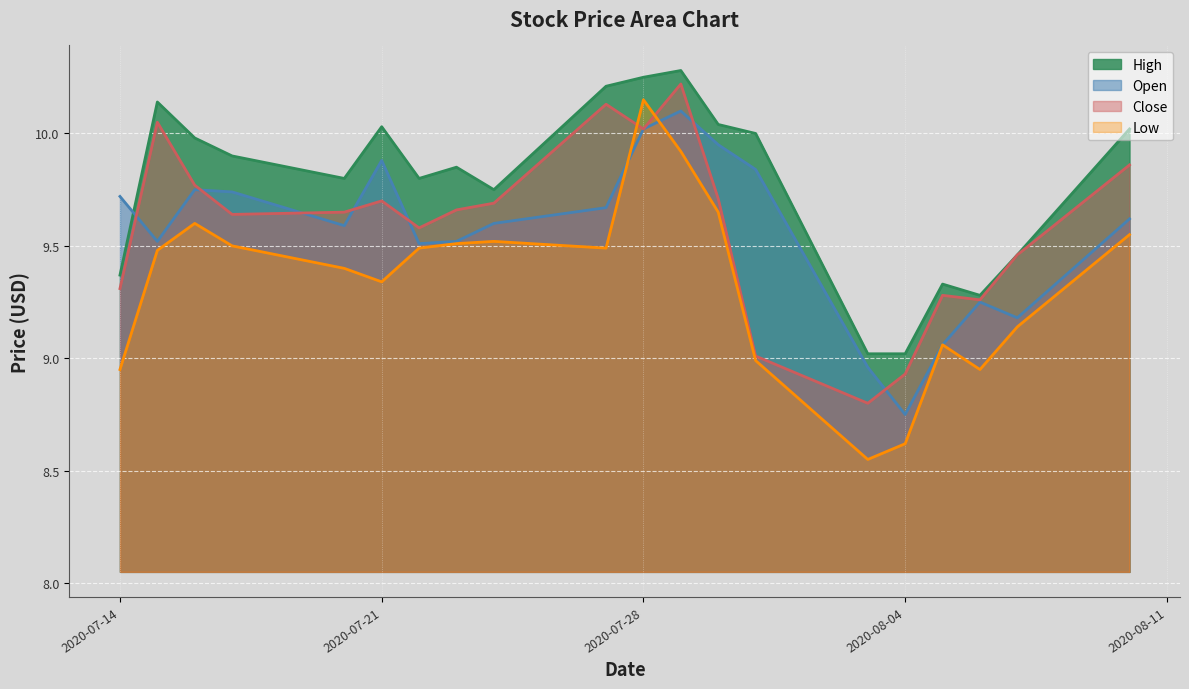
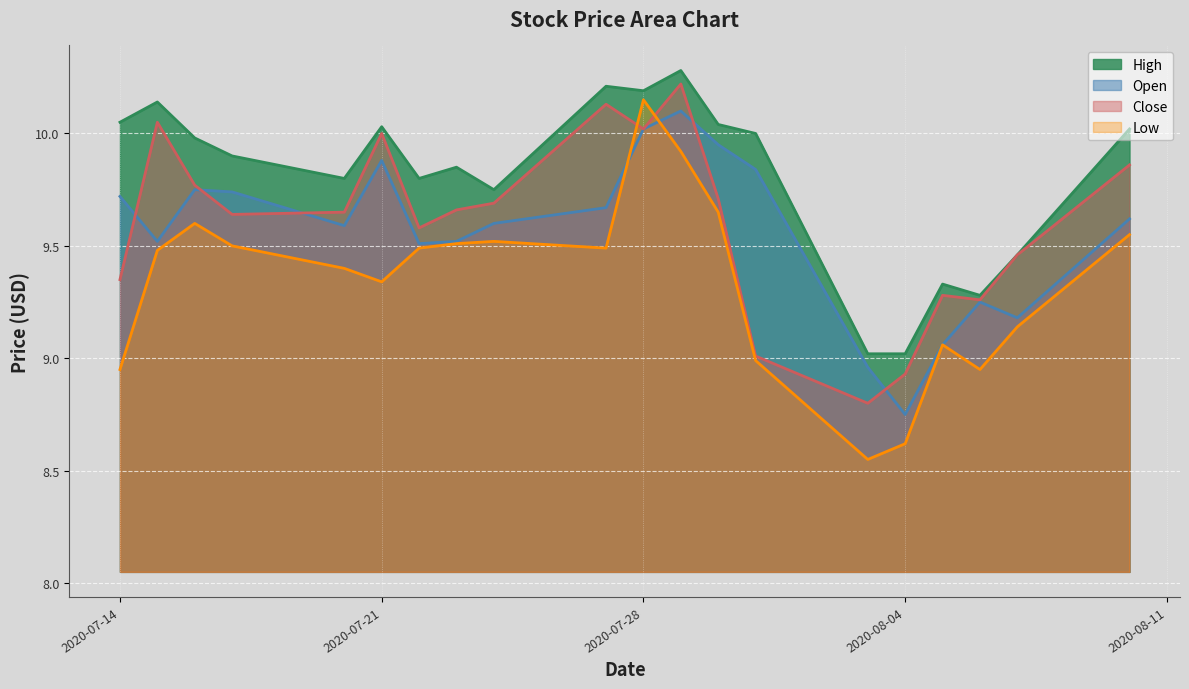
  {
    "High": {
-     "2020-07-14": 9.37,
+     "2020-07-14": 10.05,
      "2020-07-21": 10.03,
-     "2020-07-28": 10.25,
+     "2020-07-28": 10.19,
      "2020-08-04": 9.02
    },
    "Open": {
      "2020-07-14": 9.72,
      "2020-07-21": 9.88,
      "2020-08-04": 8.75
    },
    "Close": {
-     "2020-07-14": 9.31,
-     "2020-07-21": 9.7,
+     "2020-07-14": 9.35,
+     "2020-07-21": 10.0,
      "2020-08-04": 8.93
    },
    "Low": {
      "2020-07-14": 8.95,
      "2020-07-21": 9.34,
      "2020-07-28": 10.15,
      "2020-08-04": 8.62
    }
  }
